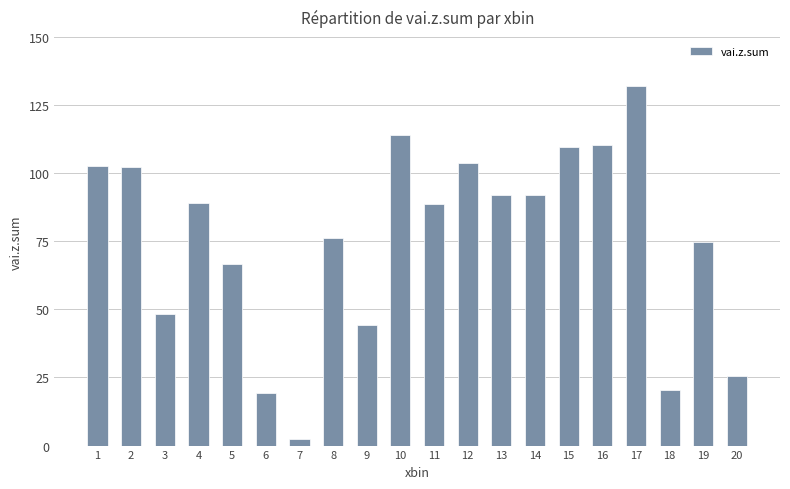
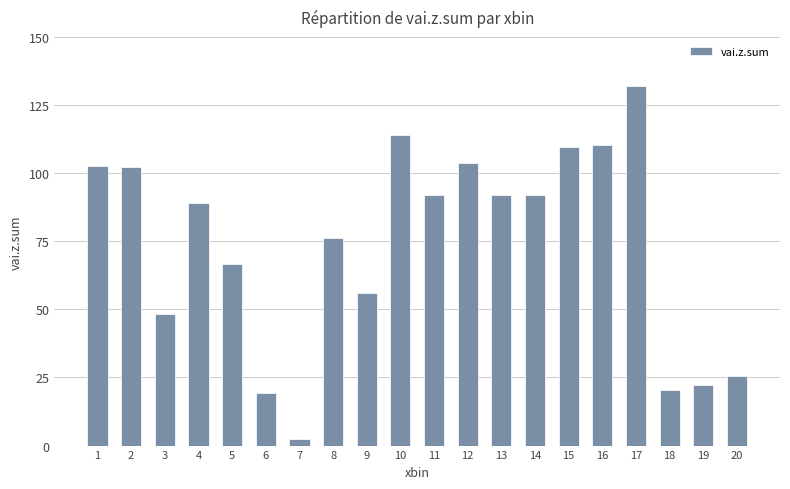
  {
    "1": 103,
    "2": 102,
    "3": 48,
    "4": 89,
    "5": 66,
    "6": 19,
    "7": 3,
    "8": 76,
-   "9": 44,
+   "9": 56,
    "10": 114,
-   "11": 89,
+   "11": 92,
    "12": 104,
    "13": 92,
    "14": 92,
    "15": 109,
    "16": 110,
    "17": 132,
    "18": 20,
-   "19": 75,
+   "19": 22,
    "20": 26
  }
